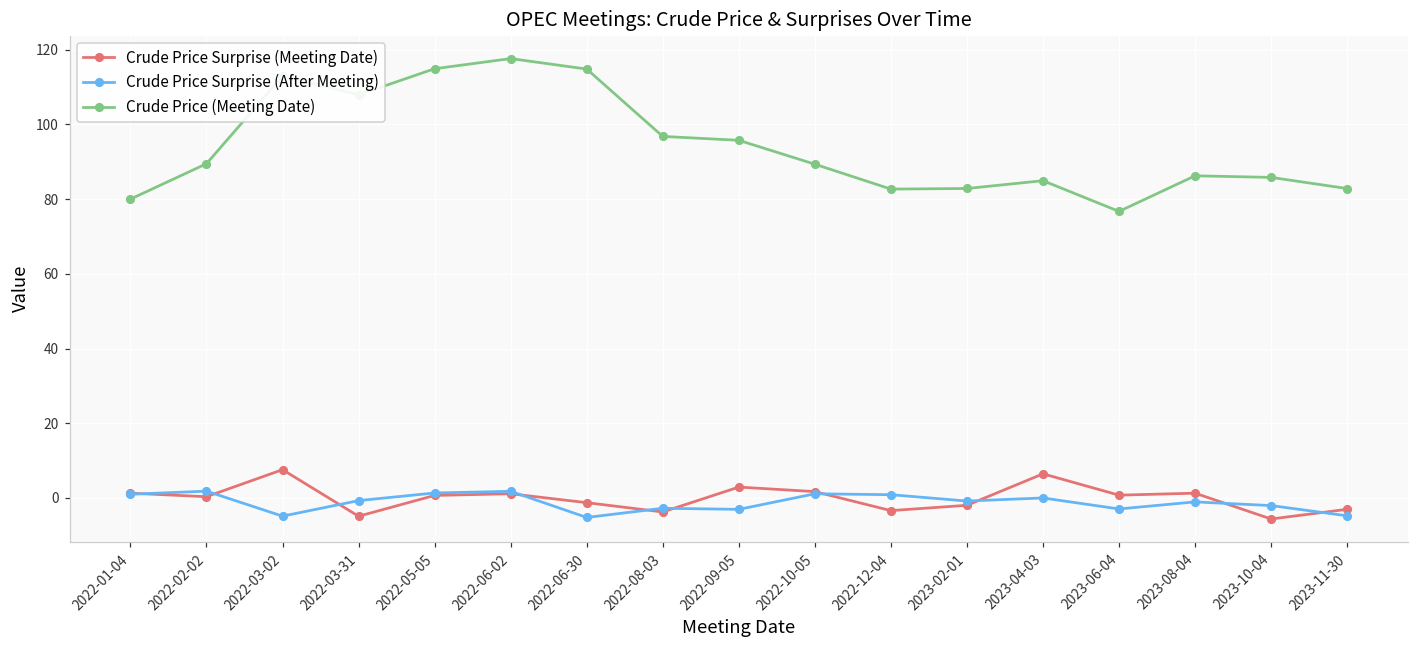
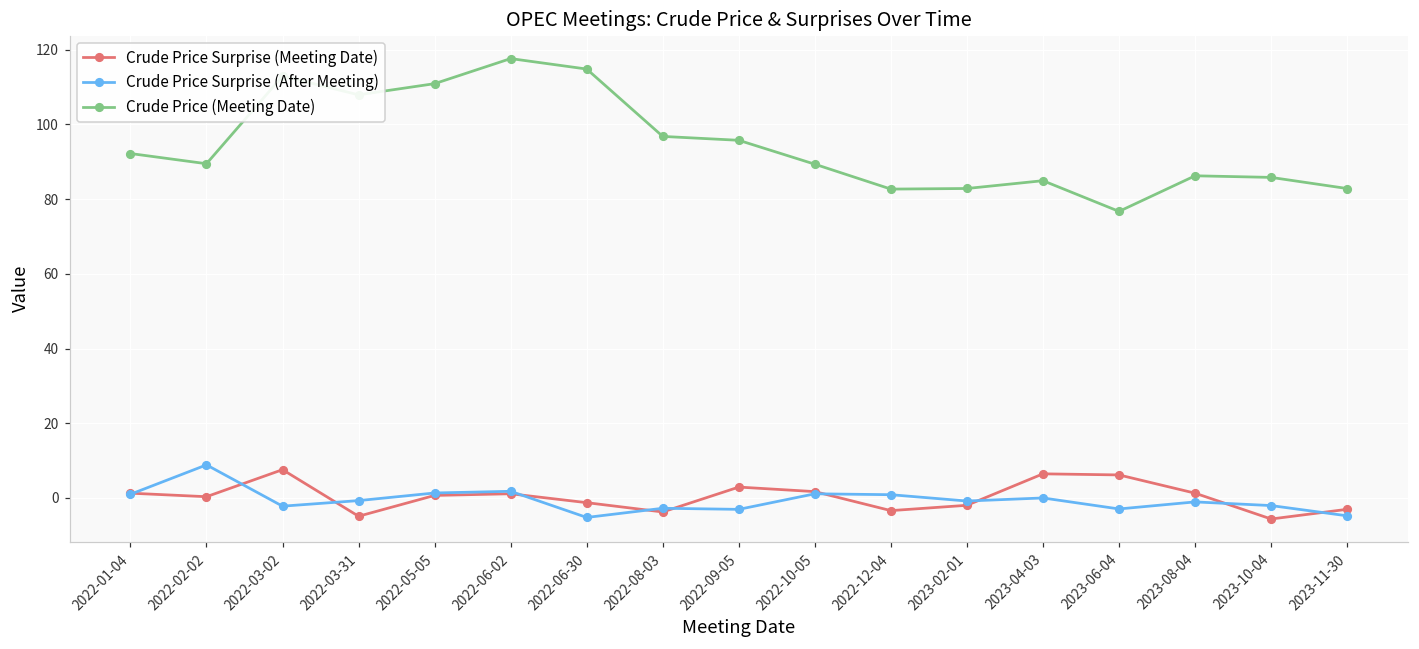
  {
    "Crude Price Surprise (Meeting Date)": {
      "2022-02-02": 0,
      "2022-03-02": 8,
      "2022-03-31": -5,
      "2022-06-30": -1,
      "2022-08-03": -4,
      "2022-09-05": 3,
      "2022-12-04": -3,
      "2023-02-01": -2,
      "2023-04-03": 6,
-     "2023-06-04": 1,
+     "2023-06-04": 6,
      "2023-08-04": 1,
      "2023-10-04": -6,
      "2023-11-30": -3
    },
    "Crude Price Surprise (After Meeting)": {
-     "2022-02-02": 2,
-     "2022-03-02": -5,
+     "2022-02-02": 9,
+     "2022-03-02": -2,
      "2022-03-31": -1,
      "2022-06-30": -5,
      "2022-08-03": -3,
      "2022-09-05": -3,
      "2022-12-04": 1,
      "2023-02-01": -1,
      "2023-04-03": 0,
      "2023-06-04": -3,
      "2023-08-04": -1,
      "2023-10-04": -2,
      "2023-11-30": -5
    },
    "Crude Price (Meeting Date)": {
-     "2022-01-04": 80,
+     "2022-01-04": 92,
      "2022-02-02": 89,
-     "2022-05-05": 115,
+     "2022-05-05": 111,
      "2022-06-02": 118,
      "2022-06-30": 115,
      "2022-08-03": 97,
      "2022-09-05": 96,
      "2022-10-05": 89,
      "2022-12-04": 83,
      "2023-02-01": 83,
      "2023-04-03": 85,
      "2023-06-04": 77,
      "2023-08-04": 86,
      "2023-10-04": 86,
      "2023-11-30": 83
    }
  }
